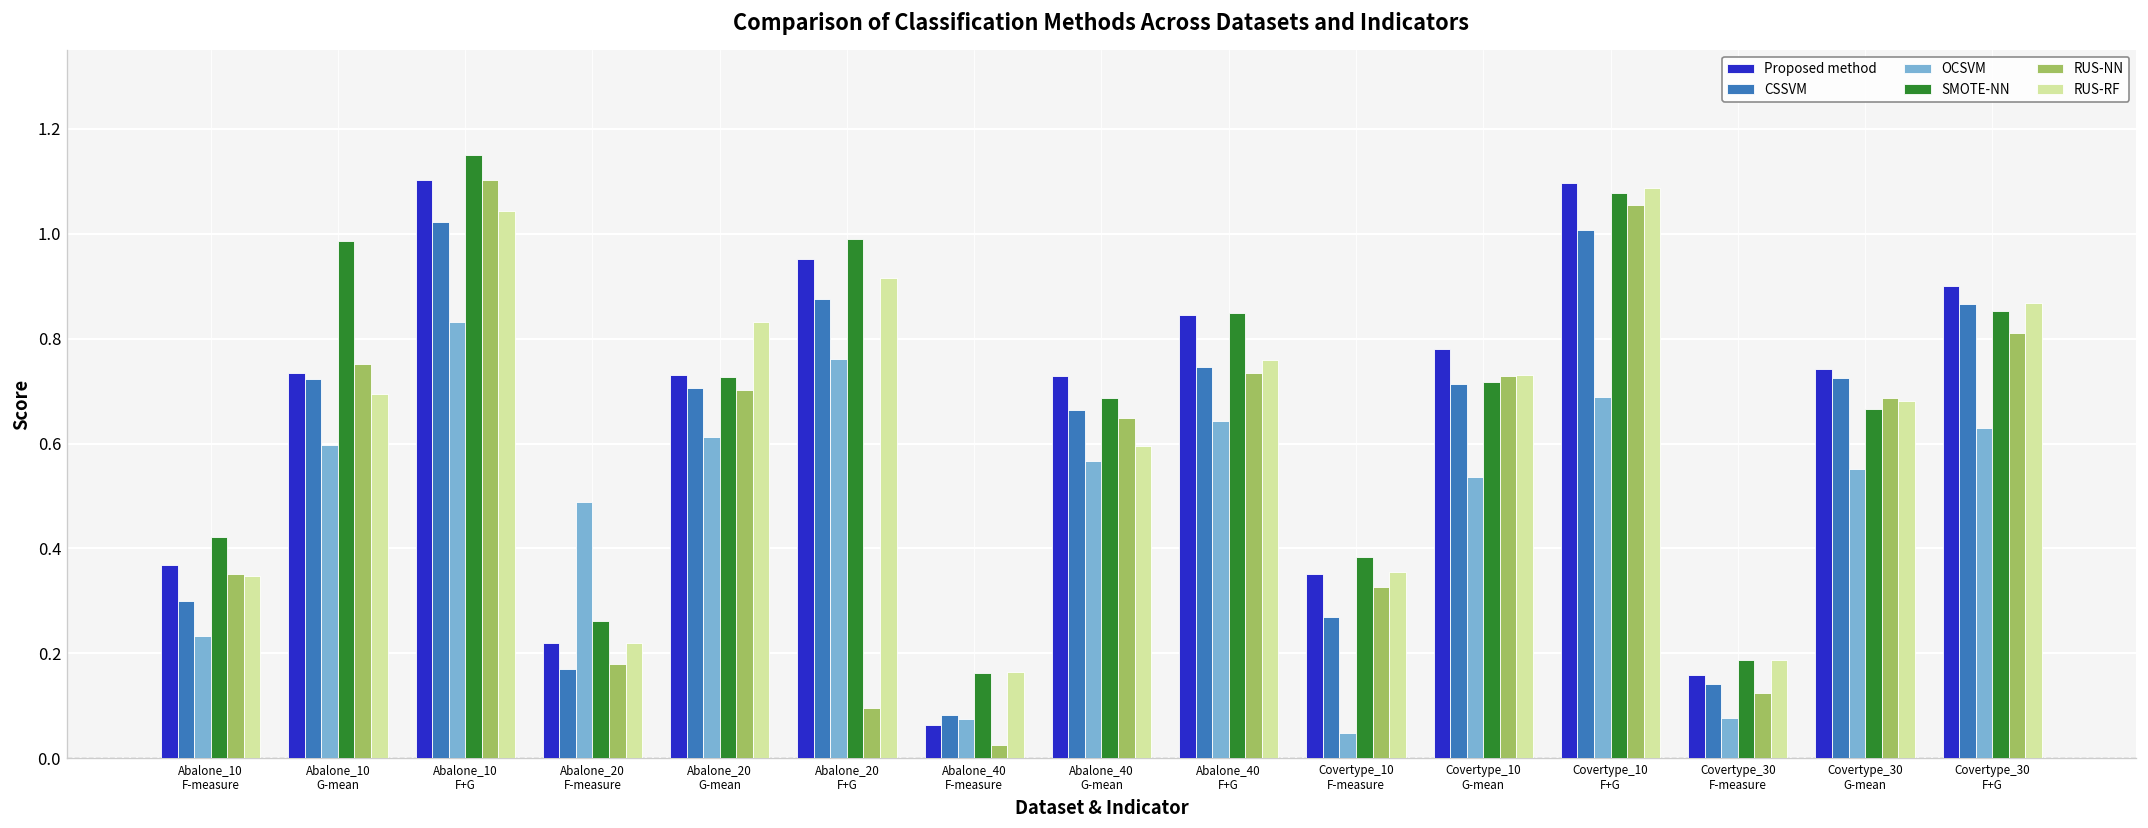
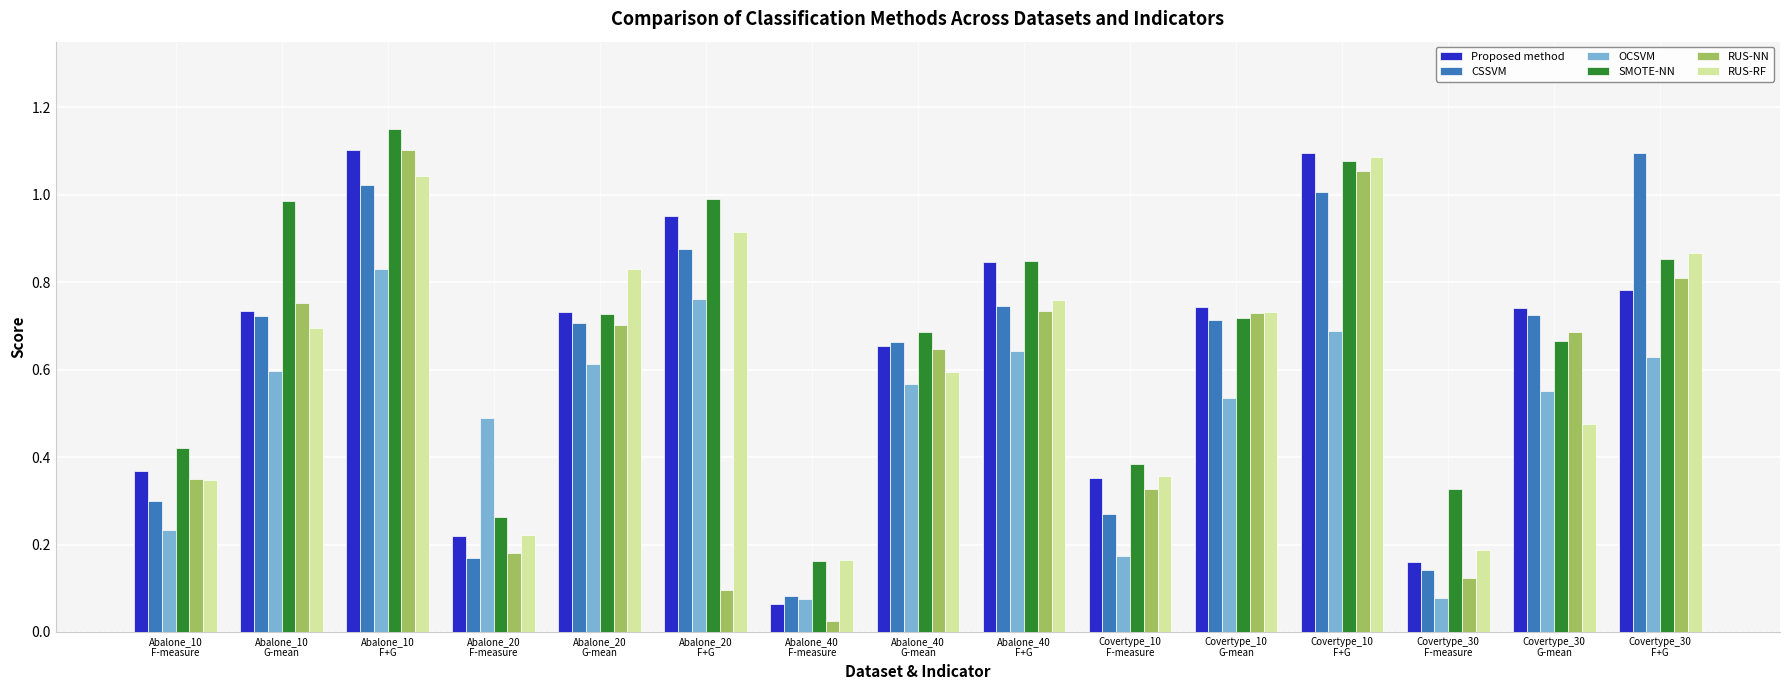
  {
    "Proposed method": {
      "Abalone_10 F-measure": 0.37,
      "Abalone_10 G-mean": 0.73,
      "Abalone_10 F+G": 1.10,
      "Abalone_20 F-measure": 0.22,
      "Abalone_20 G-mean": 0.73,
      "Abalone_20 F+G": 0.95,
      "Abalone_40 F-measure": 0.06,
-     "Abalone_40 G-mean": 0.73,
+     "Abalone_40 G-mean": 0.66,
      "Abalone_40 F+G": 0.85,
      "Covertype_10 F-measure": 0.35,
-     "Covertype_10 G-mean": 0.78,
+     "Covertype_10 G-mean": 0.74,
      "Covertype_10 F+G": 1.10,
      "Covertype_30 F-measure": 0.16,
      "Covertype_30 G-mean": 0.74,
-     "Covertype_30 F+G": 0.90
+     "Covertype_30 F+G": 0.78
    },
    "CSSVM": {
      "Abalone_10 F-measure": 0.30,
      "Abalone_10 G-mean": 0.72,
      "Abalone_10 F+G": 1.02,
      "Abalone_20 F-measure": 0.17,
      "Abalone_20 G-mean": 0.71,
      "Abalone_20 F+G": 0.88,
      "Abalone_40 F-measure": 0.08,
      "Abalone_40 G-mean": 0.66,
      "Abalone_40 F+G": 0.75,
      "Covertype_10 F-measure": 0.27,
      "Covertype_10 G-mean": 0.71,
      "Covertype_10 F+G": 1.01,
      "Covertype_30 F-measure": 0.14,
      "Covertype_30 G-mean": 0.73,
-     "Covertype_30 F+G": 0.87
+     "Covertype_30 F+G": 1.10
    },
    "OCSVM": {
      "Abalone_10 F-measure": 0.23,
      "Abalone_10 G-mean": 0.60,
      "Abalone_10 F+G": 0.83,
      "Abalone_20 F-measure": 0.49,
      "Abalone_20 G-mean": 0.61,
      "Abalone_20 F+G": 0.76,
      "Abalone_40 F-measure": 0.08,
      "Abalone_40 G-mean": 0.57,
      "Abalone_40 F+G": 0.64,
-     "Covertype_10 F-measure": 0.05,
+     "Covertype_10 F-measure": 0.17,
      "Covertype_10 G-mean": 0.54,
      "Covertype_10 F+G": 0.69,
      "Covertype_30 F-measure": 0.08,
      "Covertype_30 G-mean": 0.55,
      "Covertype_30 F+G": 0.63
    },
    "SMOTE-NN": {
      "Abalone_10 F-measure": 0.42,
      "Abalone_10 G-mean": 0.99,
      "Abalone_10 F+G": 1.15,
      "Abalone_20 F-measure": 0.26,
      "Abalone_20 G-mean": 0.73,
      "Abalone_20 F+G": 0.99,
      "Abalone_40 F-measure": 0.16,
      "Abalone_40 G-mean": 0.69,
      "Abalone_40 F+G": 0.85,
      "Covertype_10 F-measure": 0.38,
      "Covertype_10 G-mean": 0.72,
      "Covertype_10 F+G": 1.08,
-     "Covertype_30 F-measure": 0.19,
+     "Covertype_30 F-measure": 0.33,
      "Covertype_30 G-mean": 0.67,
      "Covertype_30 F+G": 0.85
    },
    "RUS-NN": {
      "Abalone_10 F-measure": 0.35,
      "Abalone_10 G-mean": 0.75,
      "Abalone_10 F+G": 1.10,
      "Abalone_20 F-measure": 0.18,
      "Abalone_20 G-mean": 0.70,
      "Abalone_20 F+G": 0.10,
      "Abalone_40 F-measure": 0.03,
      "Abalone_40 G-mean": 0.65,
      "Abalone_40 F+G": 0.74,
      "Covertype_10 F-measure": 0.33,
      "Covertype_10 G-mean": 0.73,
      "Covertype_10 F+G": 1.06,
      "Covertype_30 F-measure": 0.12,
      "Covertype_30 G-mean": 0.69,
      "Covertype_30 F+G": 0.81
    },
    "RUS-RF": {
      "Abalone_10 F-measure": 0.35,
      "Abalone_10 G-mean": 0.69,
      "Abalone_10 F+G": 1.04,
      "Abalone_20 F-measure": 0.22,
      "Abalone_20 G-mean": 0.83,
      "Abalone_20 F+G": 0.92,
      "Abalone_40 F-measure": 0.17,
      "Abalone_40 G-mean": 0.59,
      "Abalone_40 F+G": 0.76,
      "Covertype_10 F-measure": 0.36,
      "Covertype_10 G-mean": 0.73,
      "Covertype_10 F+G": 1.09,
      "Covertype_30 F-measure": 0.19,
-     "Covertype_30 G-mean": 0.68,
+     "Covertype_30 G-mean": 0.47,
      "Covertype_30 F+G": 0.87
    }
  }
